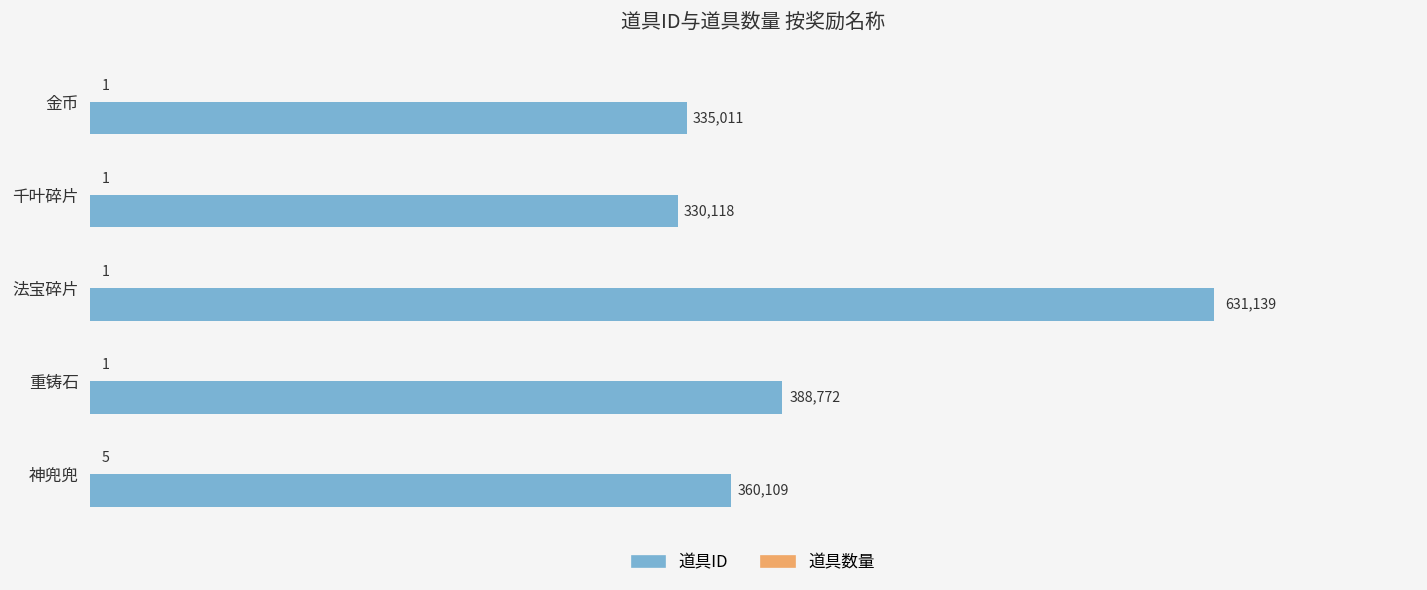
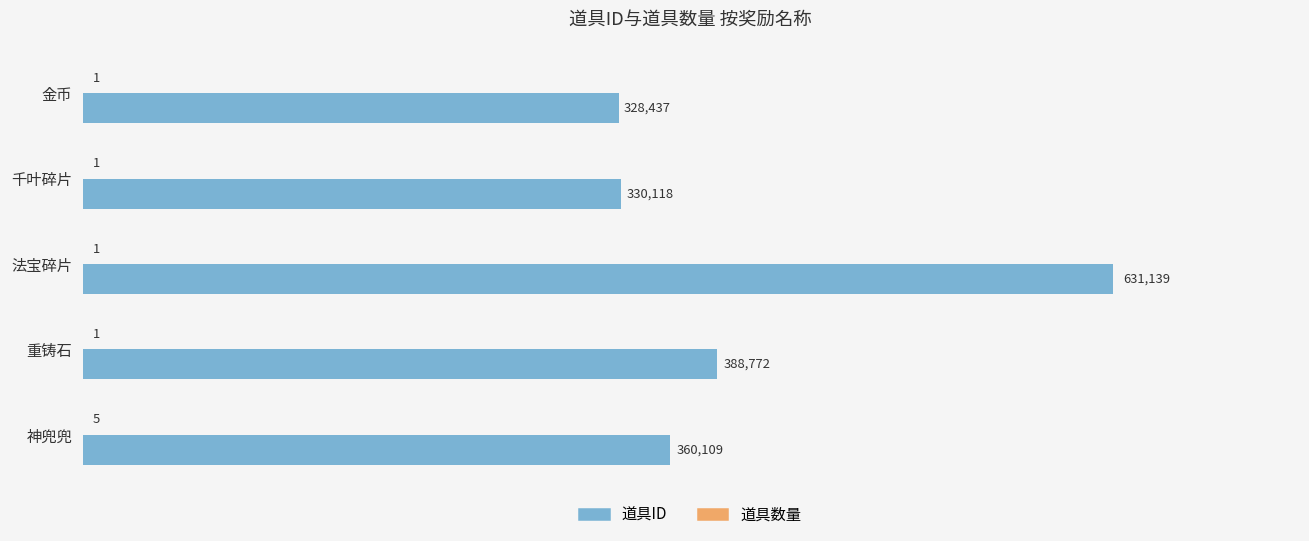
  {
    "道具ID": {
-     "金币": "335,011",
+     "金币": "328,437",
      "千叶碎片": "330,118",
      "法宝碎片": "631,139",
      "重铸石": "388,772",
      "神兜兜": "360,109"
    },
    "道具数量": {
      "金币": "1",
      "千叶碎片": "1",
      "法宝碎片": "1",
      "重铸石": "1",
      "神兜兜": "5"
    }
  }
